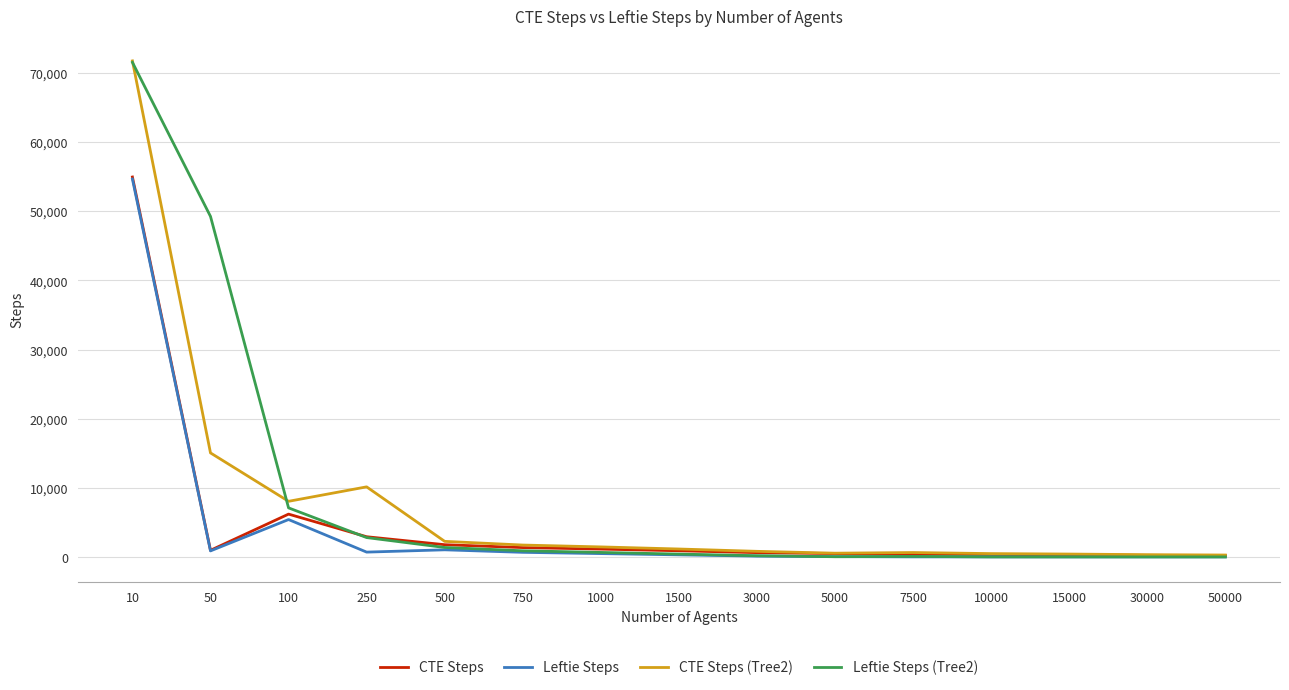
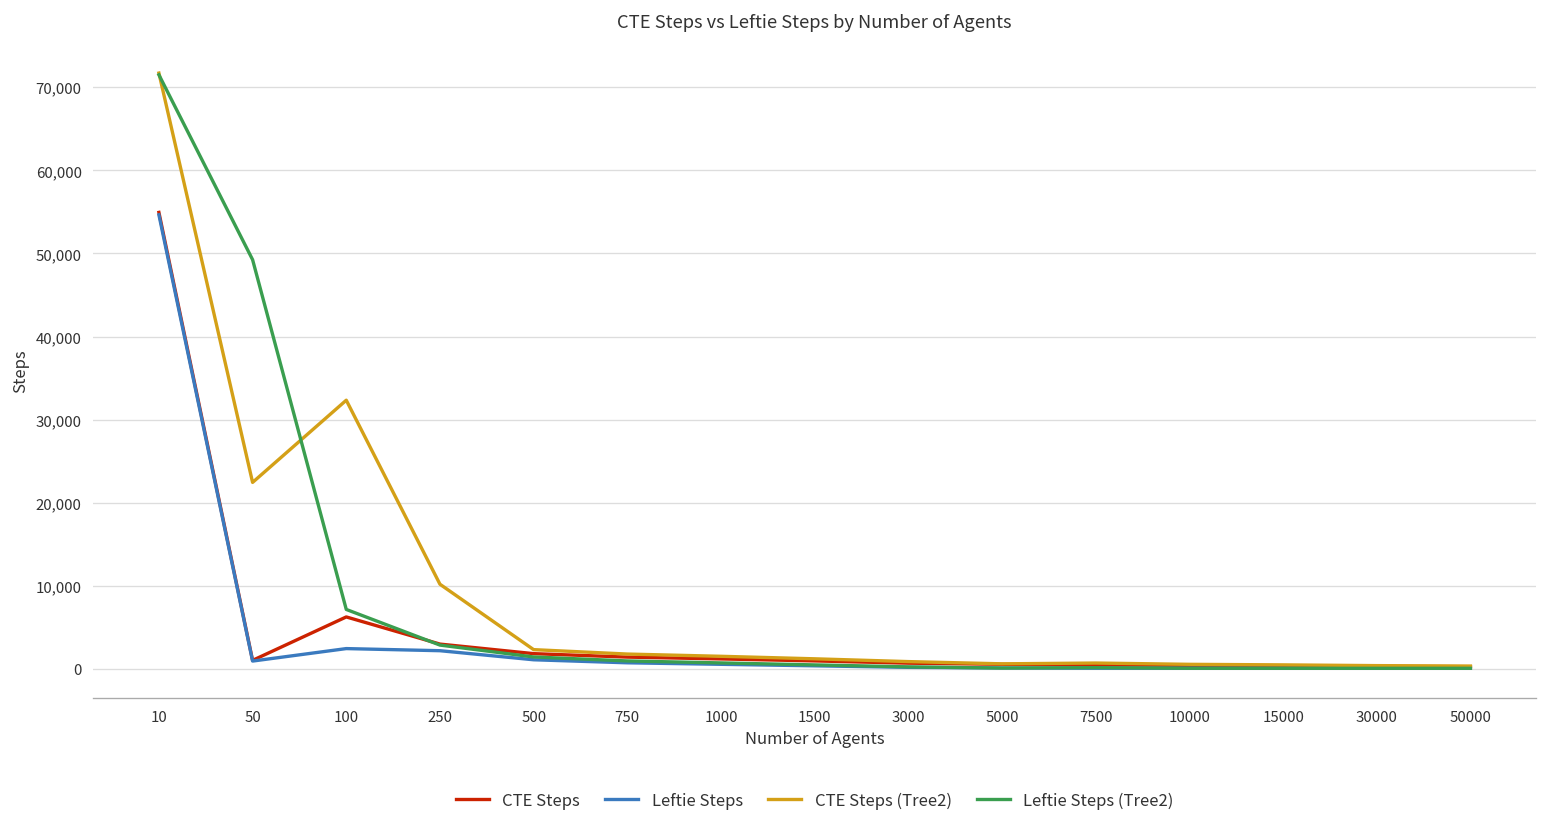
  {
    "CTE Steps": {
      "100": "6,000",
      "500": "2,000",
      "750": "1,000"
    },
    "Leftie Steps": {
-     "100": "5,000",
-     "250": "1,000"
+     "100": "2,000",
+     "250": "2,000"
    },
    "CTE Steps (Tree2)": {
-     "50": "15,000",
-     "100": "8,000",
+     "50": "22,000",
+     "100": "32,000",
      "250": "10,000",
      "500": "2,000",
      "750": "2,000"
    },
    "Leftie Steps (Tree2)": {
      "50": "49,000",
      "100": "7,000"
    }
  }
